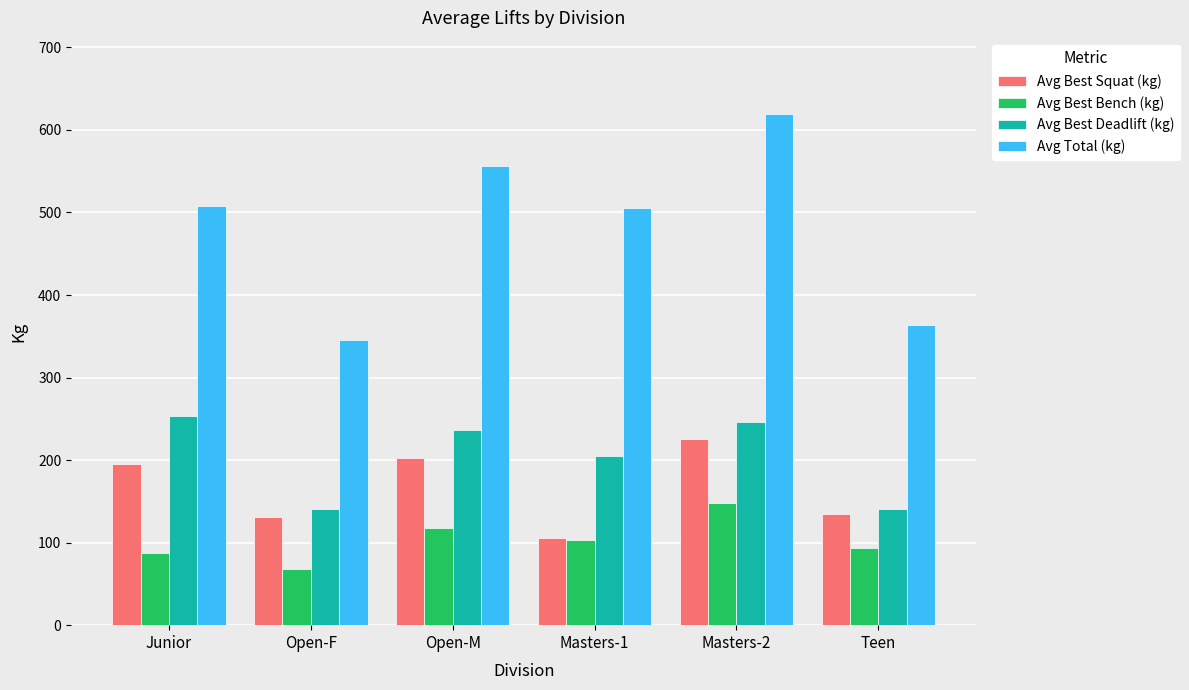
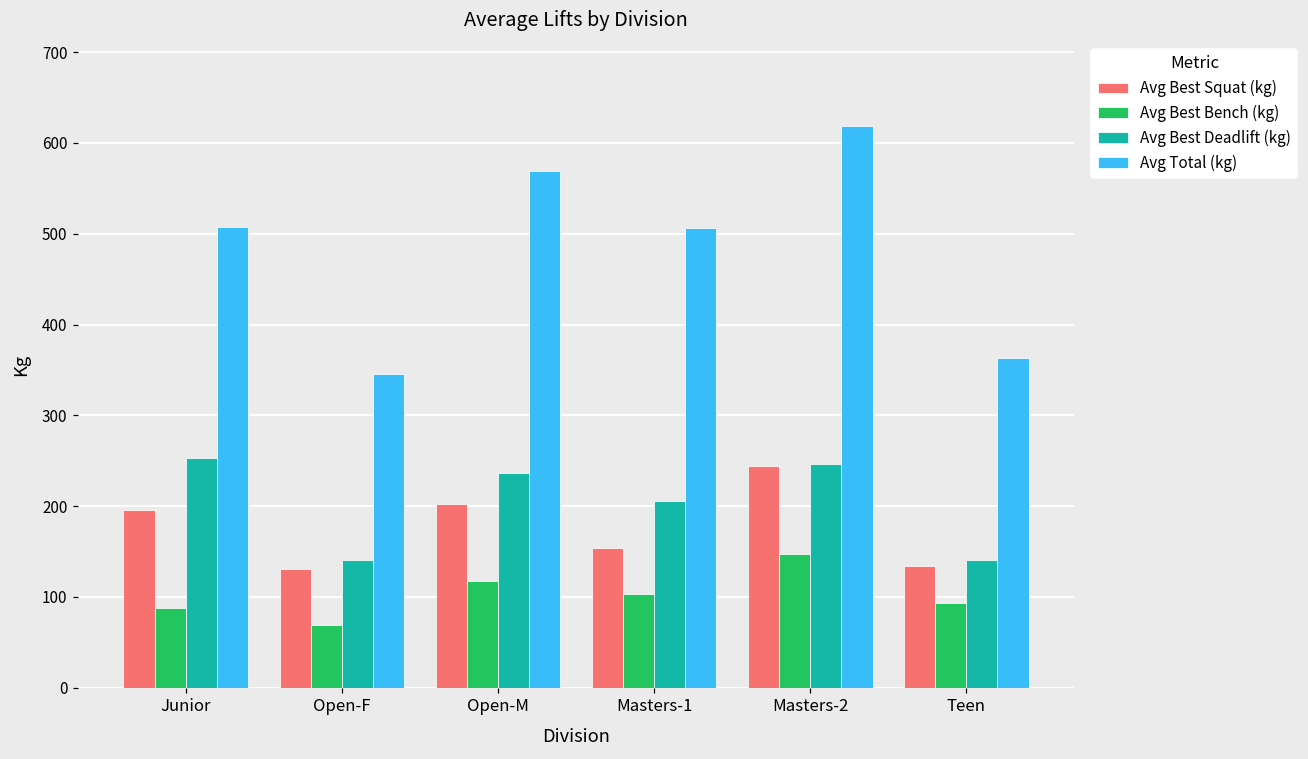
  {
    "Avg Best Squat (kg)": {
      "Junior": 200,
      "Open-F": 130,
      "Open-M": 200,
-     "Masters-1": 110,
-     "Masters-2": 230,
+     "Masters-1": 150,
+     "Masters-2": 240,
      "Teen": 130
    },
    "Avg Best Bench (kg)": {
      "Junior": 90,
      "Open-F": 70,
      "Open-M": 120,
      "Masters-1": 100,
      "Masters-2": 150,
      "Teen": 90
    },
    "Avg Best Deadlift (kg)": {
      "Junior": 250,
      "Open-F": 140,
      "Open-M": 240,
      "Masters-1": 210,
      "Masters-2": 250,
      "Teen": 140
    },
    "Avg Total (kg)": {
      "Junior": 510,
      "Open-F": 350,
-     "Open-M": 560,
+     "Open-M": 570,
      "Masters-1": 510,
      "Masters-2": 620,
      "Teen": 360
    }
  }
